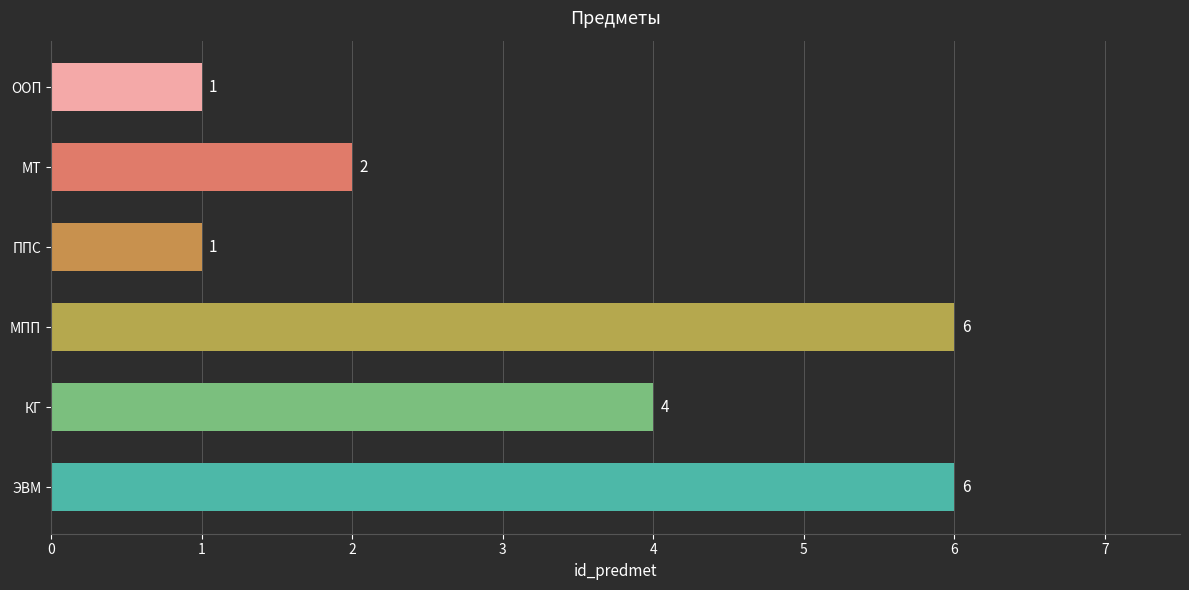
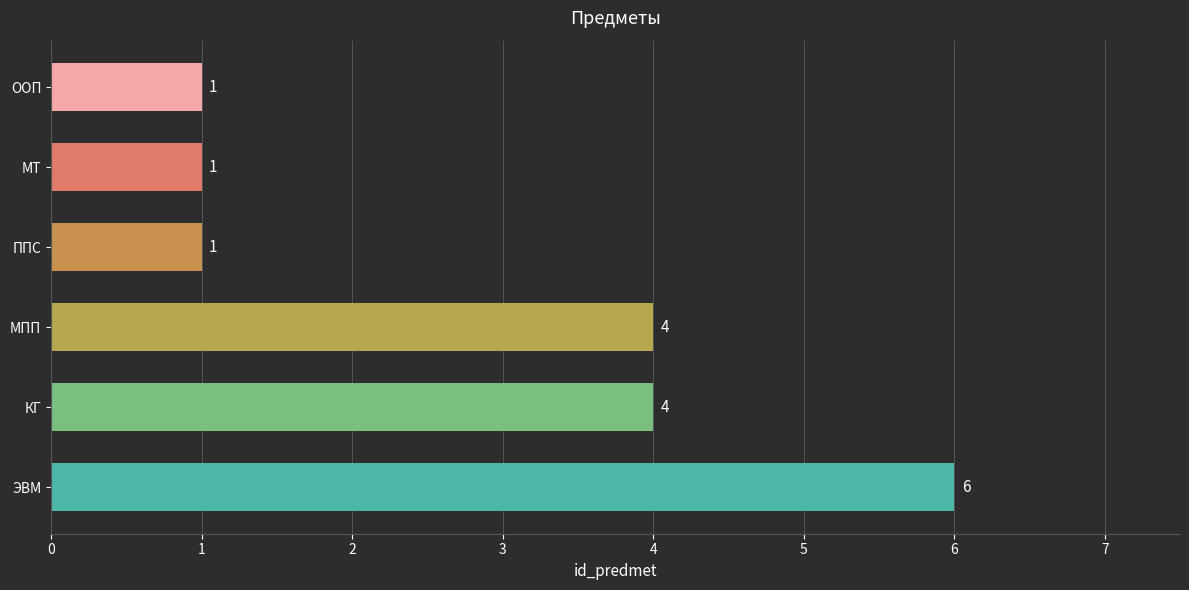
  {
    "ООП": 1,
-   "МТ": 2,
+   "МТ": 1,
    "ППС": 1,
-   "МПП": 6,
+   "МПП": 4,
    "КГ": 4,
    "ЭВМ": 6
  }
